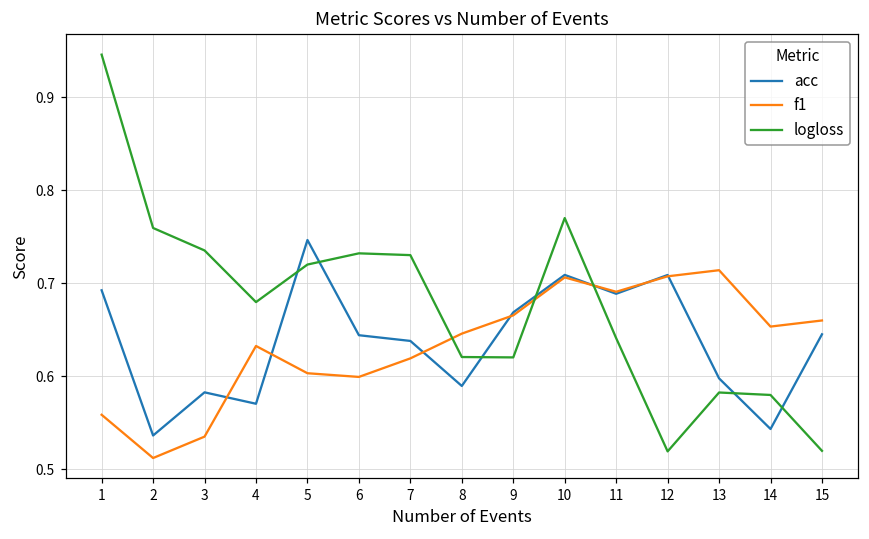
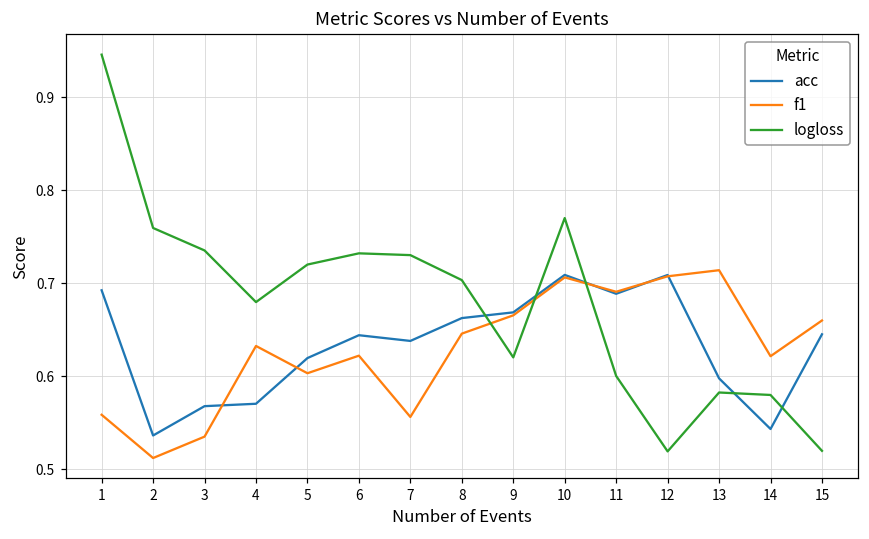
  {
    "acc": {
      "1": 0.69,
      "2": 0.54,
-     "3": 0.58,
+     "3": 0.57,
      "4": 0.57,
-     "5": 0.75,
+     "5": 0.62,
      "6": 0.64,
      "7": 0.64,
-     "8": 0.59,
+     "8": 0.66,
      "9": 0.67,
      "13": 0.60,
      "14": 0.54,
      "15": 0.65
    },
    "f1": {
      "1": 0.56,
      "2": 0.51,
      "3": 0.54,
      "4": 0.63,
      "5": 0.60,
-     "6": 0.60,
-     "7": 0.62,
+     "6": 0.62,
+     "7": 0.56,
      "8": 0.65,
      "9": 0.67,
      "13": 0.71,
-     "14": 0.65,
+     "14": 0.62,
      "15": 0.66
    },
    "logloss": {
      "1": 0.95,
      "2": 0.76,
      "3": 0.74,
      "4": 0.68,
      "5": 0.72,
      "6": 0.73,
      "7": 0.73,
-     "8": 0.62,
+     "8": 0.70,
      "9": 0.62,
      "10": 0.77,
-     "11": 0.64,
+     "11": 0.60,
      "12": 0.52,
      "13": 0.58,
      "14": 0.58,
      "15": 0.52
    }
  }
